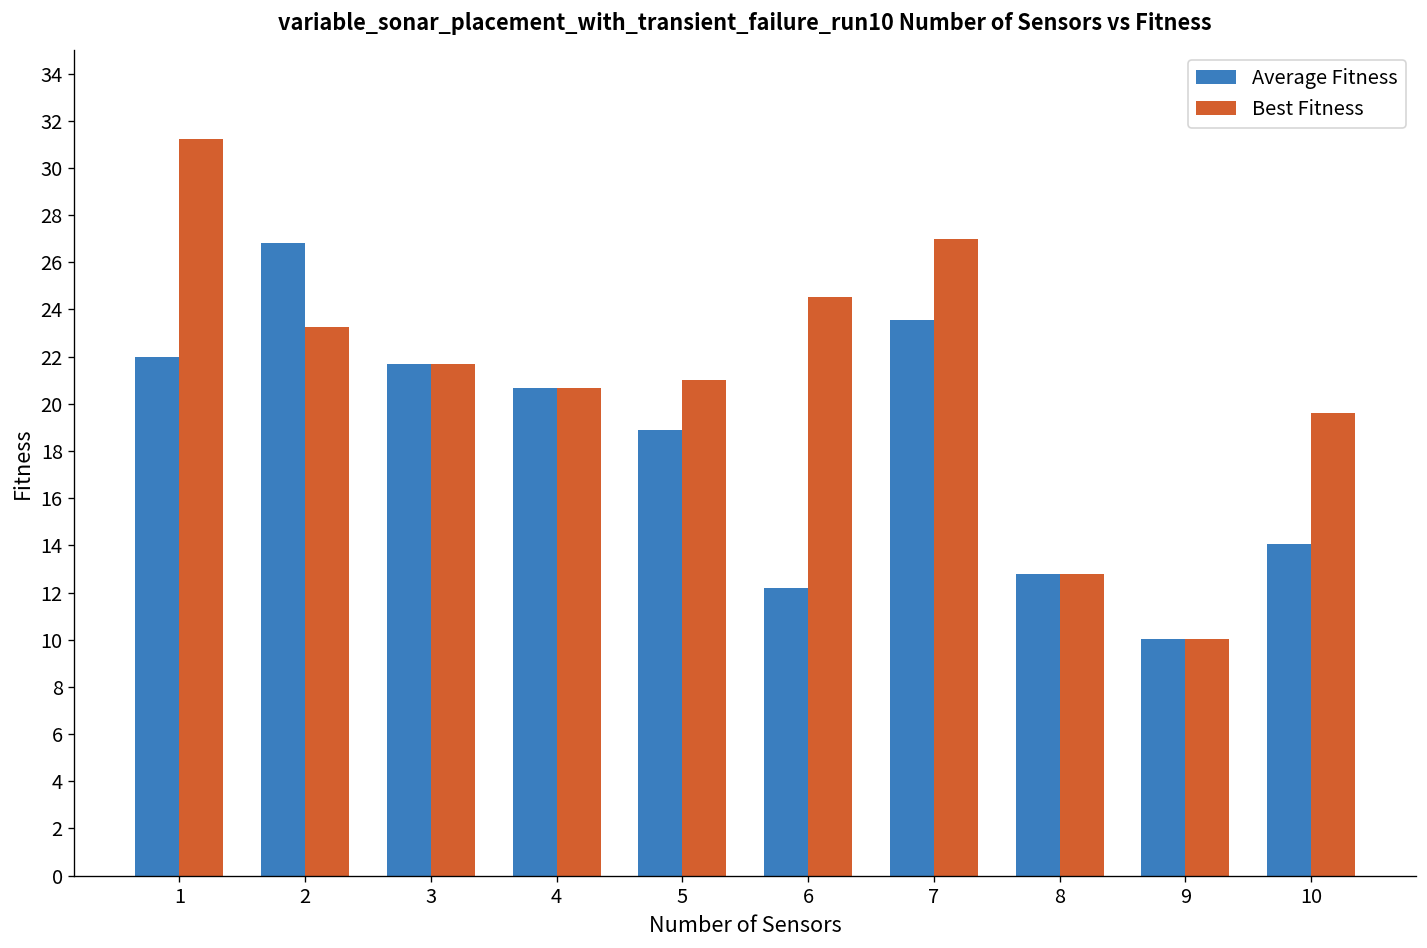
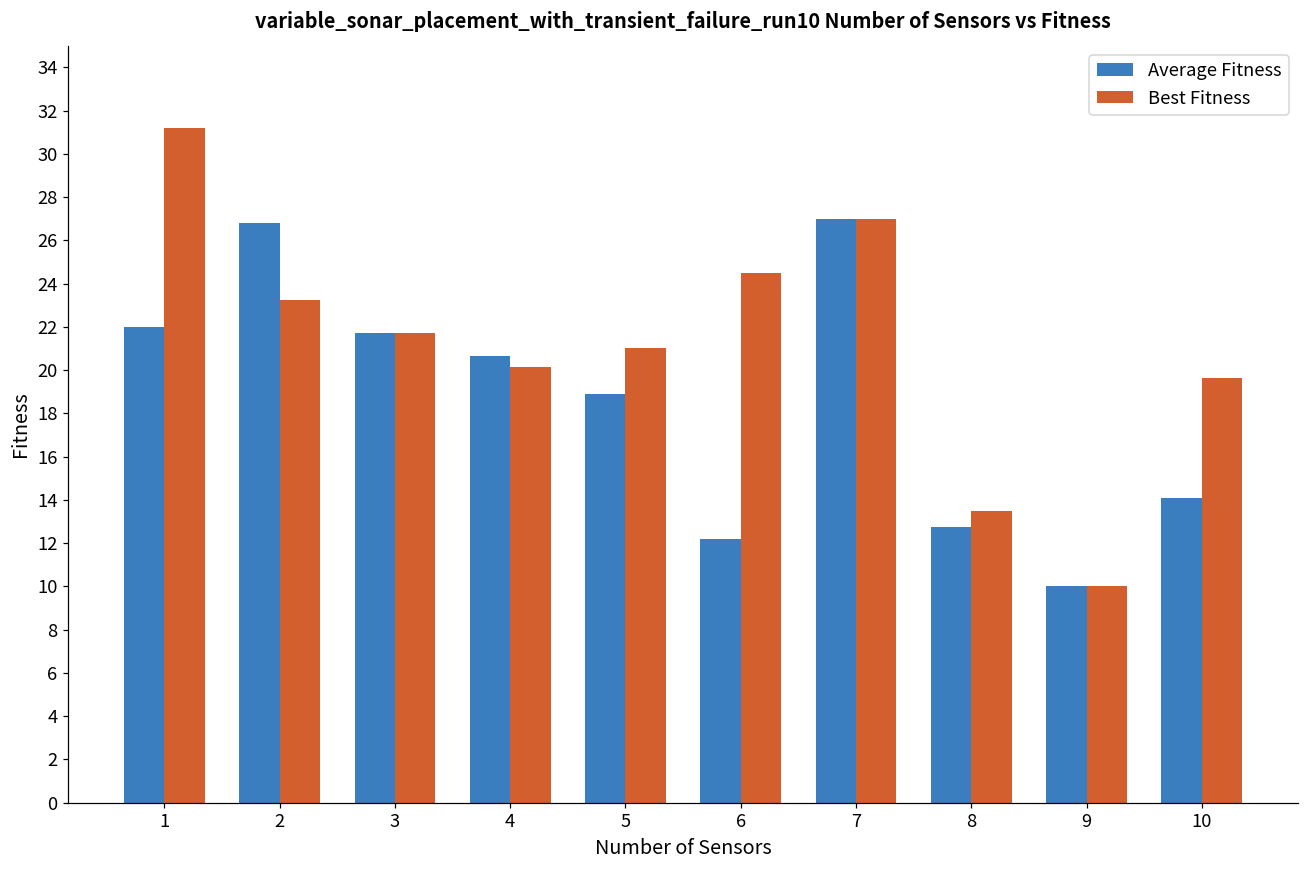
  {
    "Average Fitness": {
      "1": 22.0,
      "2": 26.8,
      "3": 21.7,
      "4": 20.7,
      "5": 18.9,
      "6": 12.2,
-     "7": 23.6,
+     "7": 27.0,
      "8": 12.8,
      "9": 10.0,
      "10": 14.1
    },
    "Best Fitness": {
      "1": 31.2,
      "2": 23.3,
      "3": 21.7,
-     "4": 20.7,
+     "4": 20.2,
      "5": 21.0,
      "6": 24.5,
      "7": 27.0,
-     "8": 12.8,
+     "8": 13.5,
      "9": 10.0,
      "10": 19.6
    }
  }
